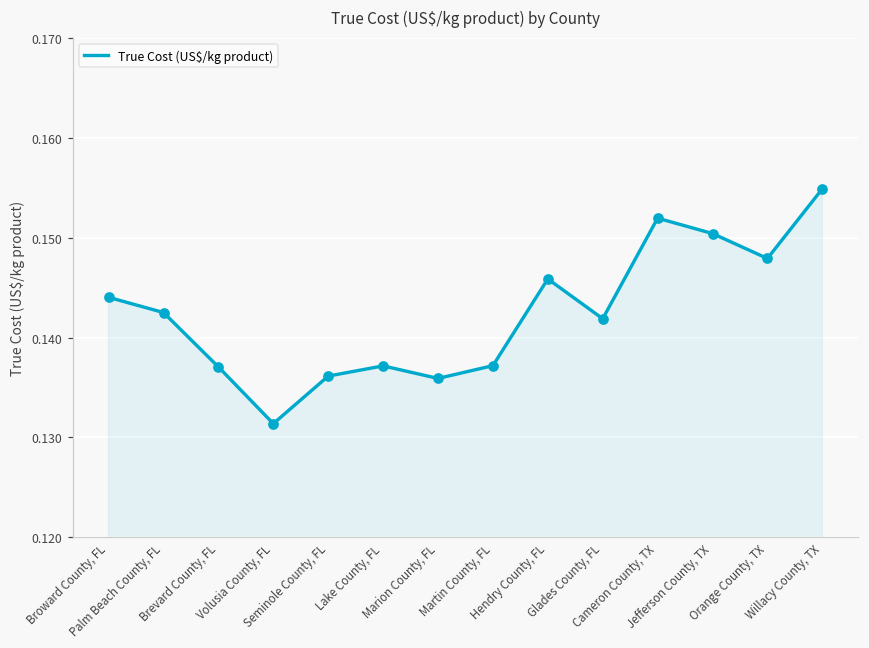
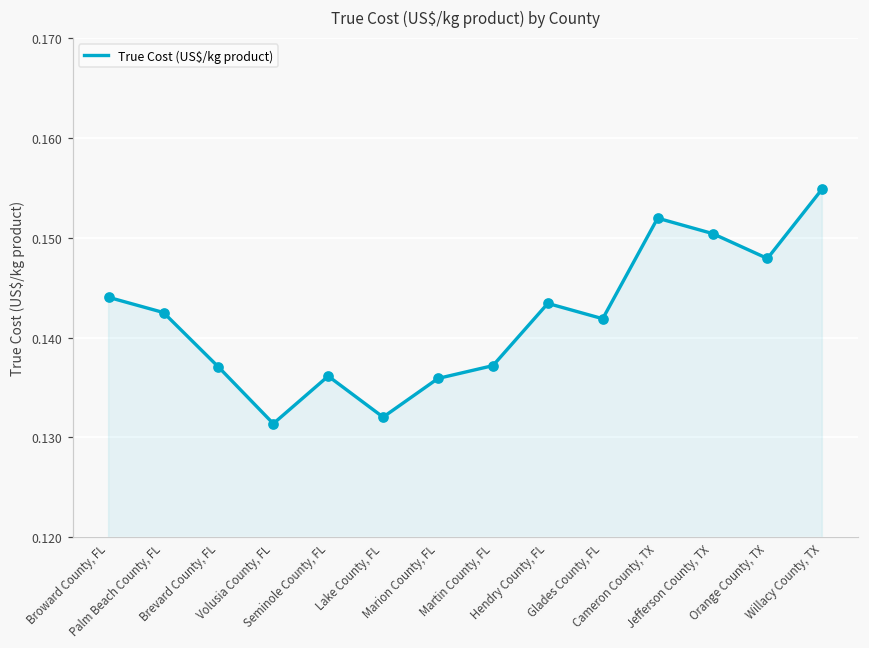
  {
    "Broward County, FL": 0.144,
    "Palm Beach County, FL": 0.143,
    "Brevard County, FL": 0.137,
    "Volusia County, FL": 0.131,
    "Seminole County, FL": 0.136,
-   "Lake County, FL": 0.137,
+   "Lake County, FL": 0.132,
    "Marion County, FL": 0.136,
    "Martin County, FL": 0.137,
-   "Hendry County, FL": 0.146,
+   "Hendry County, FL": 0.143,
    "Glades County, FL": 0.142,
    "Cameron County, TX": 0.152,
    "Jefferson County, TX": 0.150,
    "Orange County, TX": 0.148,
    "Willacy County, TX": 0.155
  }
